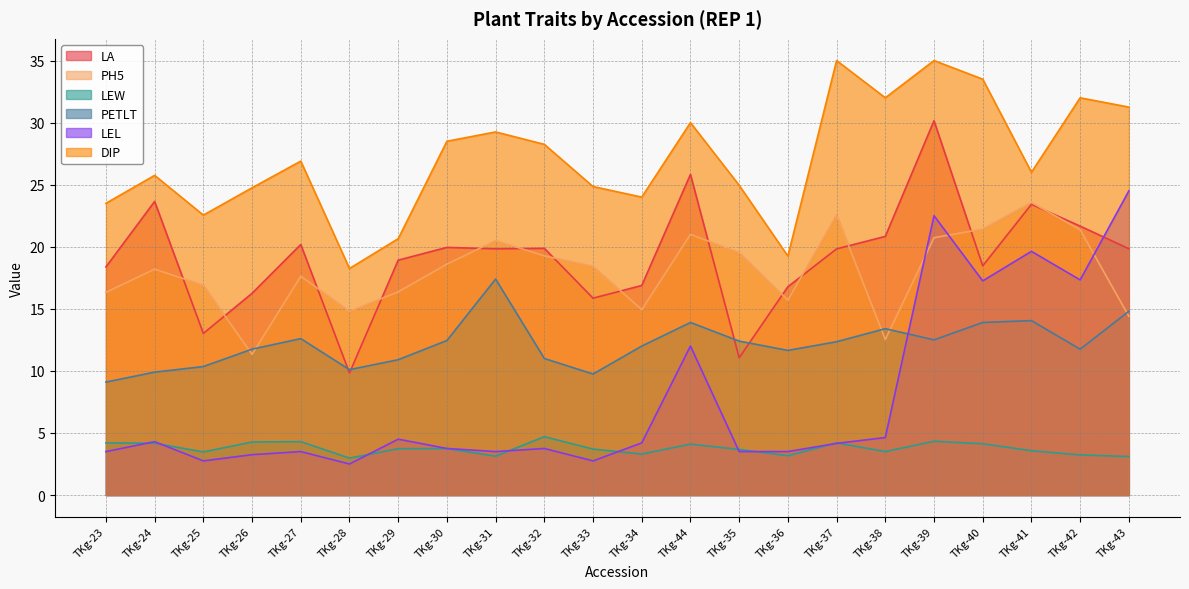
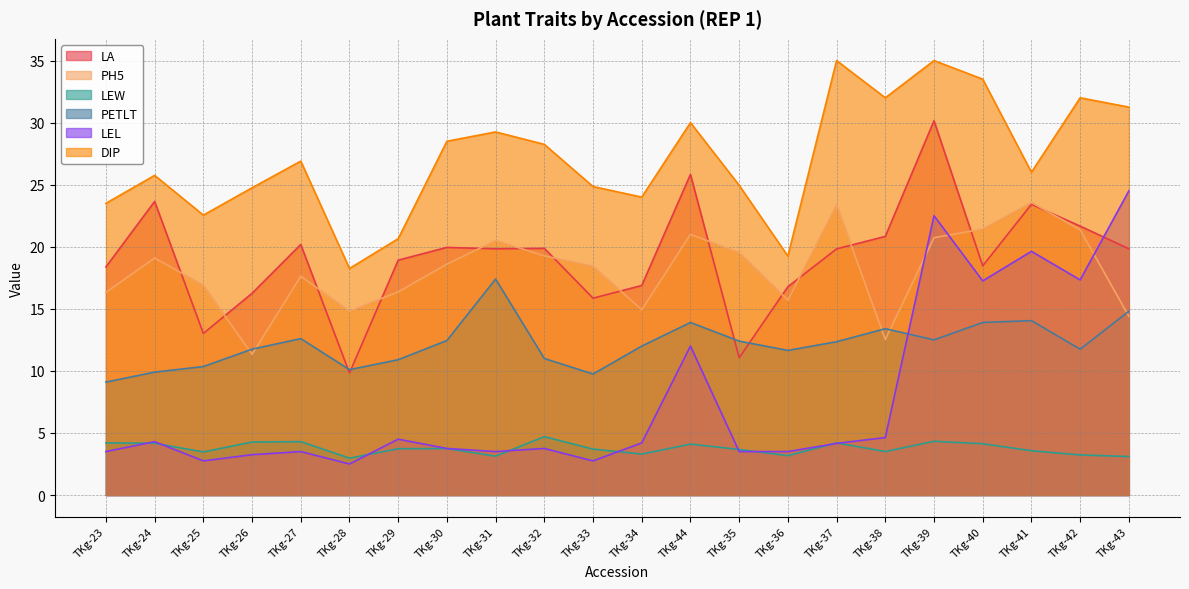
  {
    "LA": {
      "TKg-23": 18.4,
      "TKg-24": 23.7,
      "TKg-25": 13.0,
      "TKg-26": 16.3,
      "TKg-27": 20.2,
      "TKg-28": 9.8,
      "TKg-29": 18.9,
      "TKg-30": 20.0,
      "TKg-31": 19.8,
      "TKg-32": 19.9,
      "TKg-33": 15.9,
      "TKg-34": 16.9,
      "TKg-44": 25.8,
      "TKg-35": 11.1,
      "TKg-36": 16.8,
      "TKg-37": 19.8,
      "TKg-38": 20.8,
      "TKg-39": 30.2,
      "TKg-40": 18.5,
      "TKg-42": 21.7,
      "TKg-43": 19.8
    },
    "PH5": {
      "TKg-23": 16.3,
-     "TKg-24": 18.2,
+     "TKg-24": 19.1,
      "TKg-25": 16.9,
      "TKg-26": 11.3,
      "TKg-27": 17.6,
      "TKg-28": 14.8,
      "TKg-29": 16.4,
      "TKg-30": 18.6,
      "TKg-31": 20.5,
      "TKg-32": 19.3,
      "TKg-33": 18.4,
      "TKg-34": 14.9,
      "TKg-44": 21.0,
      "TKg-35": 19.5,
      "TKg-36": 15.7,
-     "TKg-37": 22.6,
+     "TKg-37": 23.4,
      "TKg-38": 12.5,
      "TKg-39": 20.7,
      "TKg-40": 21.4,
      "TKg-42": 21.4,
      "TKg-43": 14.4
    },
    "LEL": {
      "TKg-23": 3.5,
      "TKg-25": 2.8,
      "TKg-26": 3.3,
      "TKg-27": 3.5,
      "TKg-28": 2.5,
      "TKg-29": 4.5,
      "TKg-31": 3.5,
      "TKg-32": 3.8,
      "TKg-33": 2.8,
      "TKg-34": 4.2,
      "TKg-44": 12.0,
      "TKg-36": 3.5,
      "TKg-38": 4.6,
      "TKg-39": 22.5,
      "TKg-40": 17.3,
      "TKg-41": 19.6,
      "TKg-42": 17.3,
      "TKg-43": 24.5
    },
    "DIP": {
      "TKg-23": 23.5,
      "TKg-24": 25.8,
      "TKg-25": 22.6,
      "TKg-26": 24.8,
      "TKg-27": 26.9,
      "TKg-28": 18.3,
      "TKg-29": 20.7,
      "TKg-30": 28.5,
      "TKg-31": 29.3,
      "TKg-32": 28.3,
      "TKg-33": 24.9,
      "TKg-34": 24.0,
      "TKg-44": 30.0,
      "TKg-35": 25.0,
      "TKg-36": 19.3,
      "TKg-37": 35.0,
      "TKg-38": 32.0,
      "TKg-39": 35.0,
      "TKg-40": 33.5,
      "TKg-41": 26.0,
      "TKg-42": 32.0,
      "TKg-43": 31.3
    }
  }
